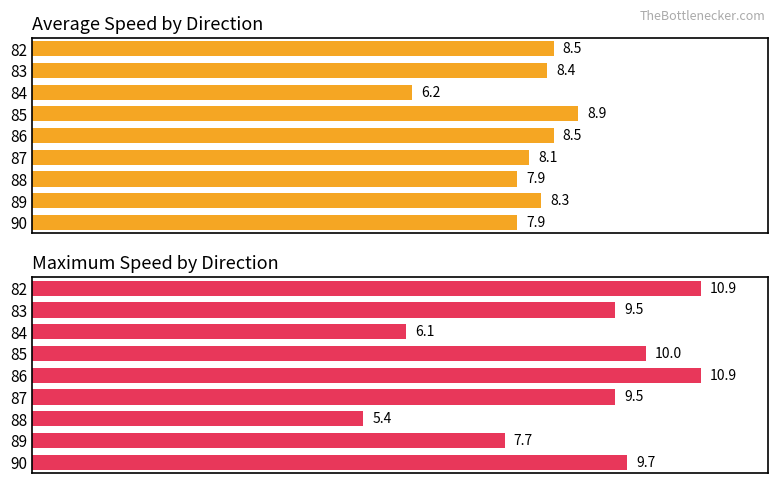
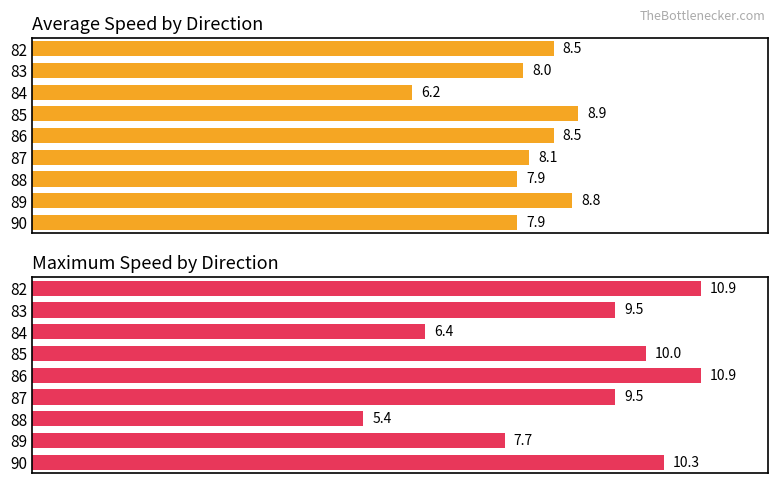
  {
    "Average Speed by Direction": {
      "82": 8.5,
-     "83": 8.4,
+     "83": 8.0,
      "84": 6.2,
      "85": 8.9,
      "86": 8.5,
      "87": 8.1,
      "88": 7.9,
-     "89": 8.3,
+     "89": 8.8,
      "90": 7.9
    },
    "Maximum Speed by Direction": {
      "82": 10.9,
      "83": 9.5,
-     "84": 6.1,
+     "84": 6.4,
      "85": 10.0,
      "86": 10.9,
      "87": 9.5,
      "88": 5.4,
      "89": 7.7,
-     "90": 9.7
+     "90": 10.3
    }
  }
